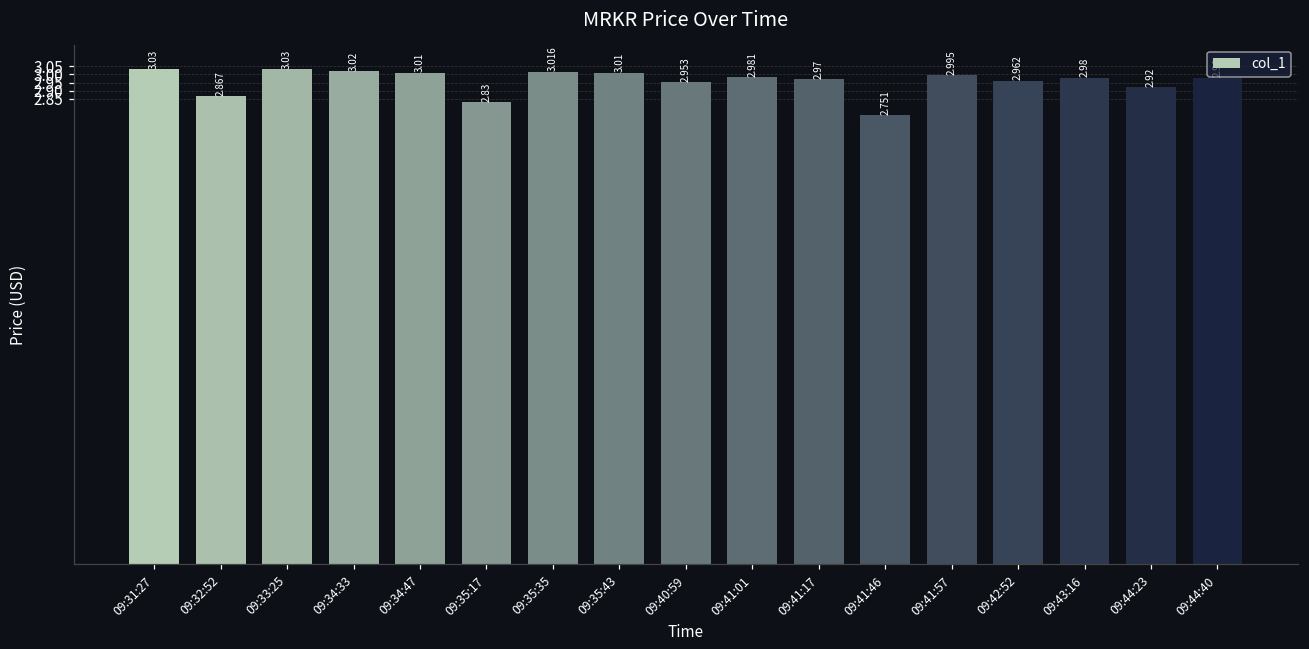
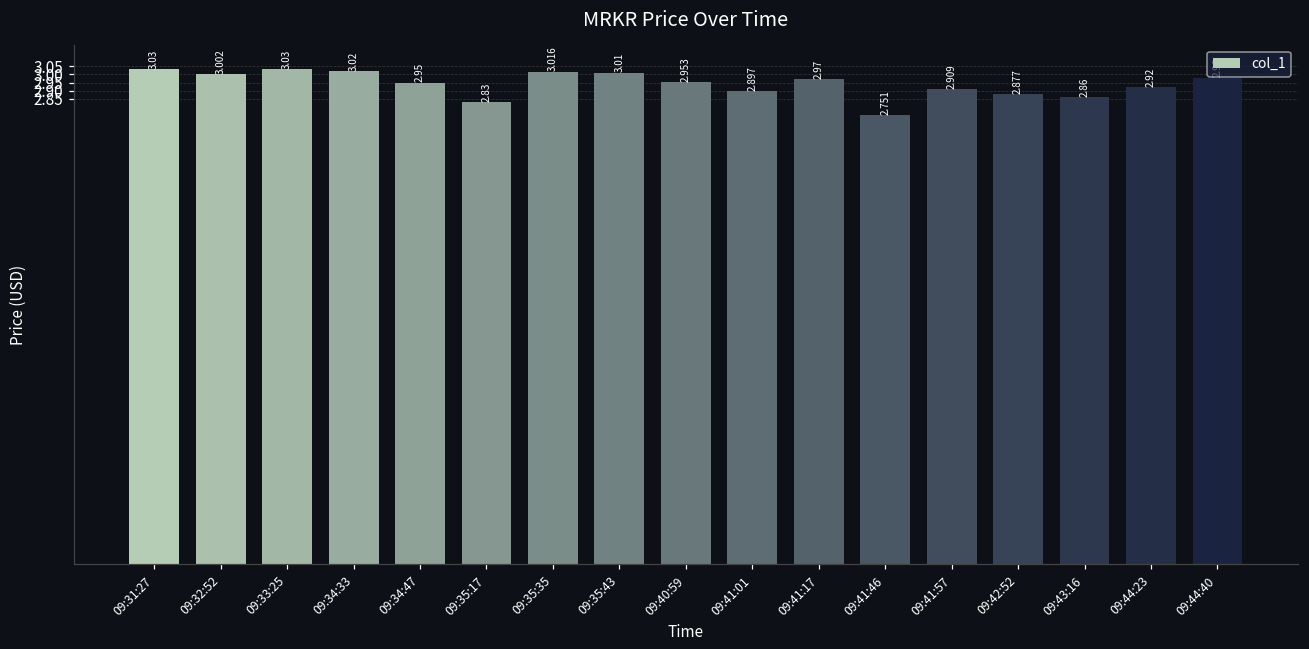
  {
    "09:31:27": 3.03,
-   "09:32:52": 2.867,
+   "09:32:52": 3.002,
    "09:33:25": 3.03,
    "09:34:33": 3.02,
-   "09:34:47": 3.01,
+   "09:34:47": 2.95,
    "09:35:17": 2.83,
    "09:35:35": 3.016,
    "09:35:43": 3.01,
    "09:40:59": 2.953,
-   "09:41:01": 2.981,
+   "09:41:01": 2.897,
    "09:41:17": 2.97,
    "09:41:46": 2.751,
-   "09:41:57": 2.995,
-   "09:42:52": 2.962,
-   "09:43:16": 2.98,
+   "09:41:57": 2.909,
+   "09:42:52": 2.877,
+   "09:43:16": 2.86,
    "09:44:23": 2.92
  }
